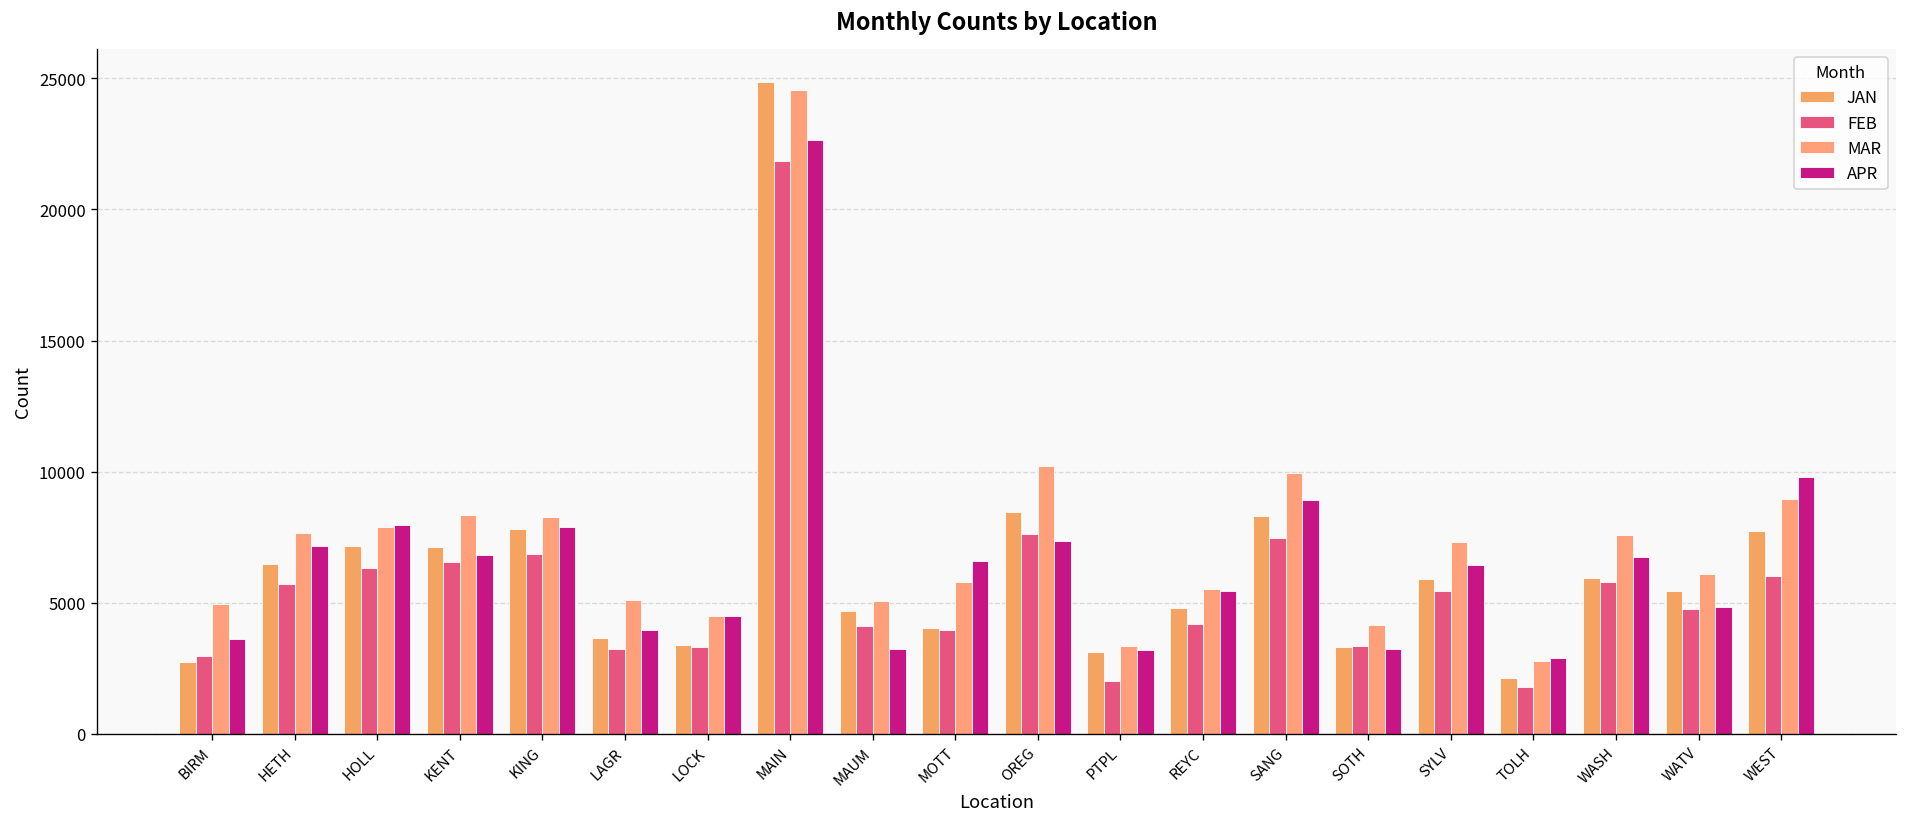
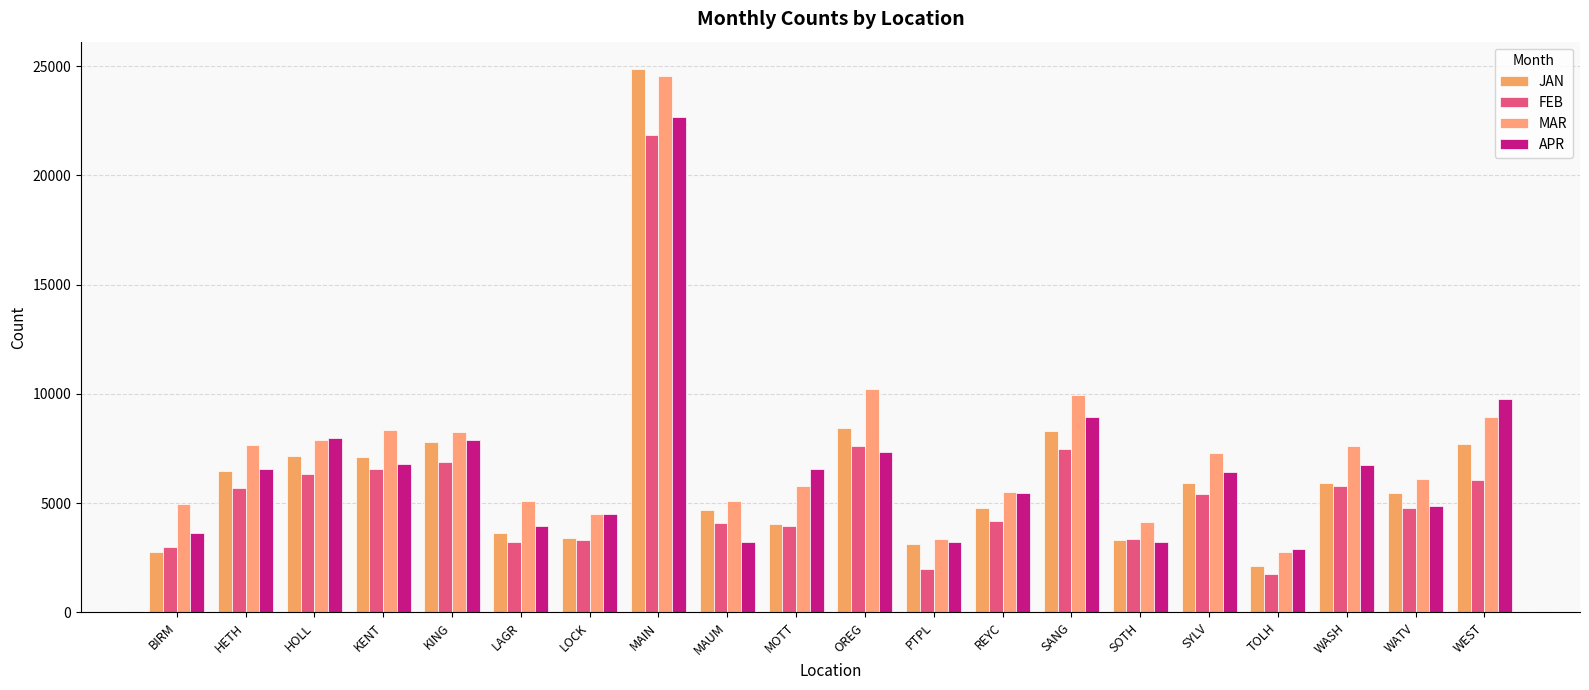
  {
    "FEB": {
      "BIRM": 3000,
      "HETH": 5700,
      "HOLL": 6300,
      "KENT": 6500,
      "KING": 6900,
      "LAGR": 3200,
      "LOCK": 3300,
      "MAIN": 21900,
      "MAUM": 4100,
      "MOTT": 4000,
      "OREG": 7600,
      "PTPL": 2000,
      "REYC": 4200,
      "SANG": 7500,
      "SOTH": 3300,
      "SYLV": 5400,
      "TOLH": 1800,
      "WASH": 5800,
      "WATV": 4800,
      "WEST": 6000
    },
    "APR": {
      "BIRM": 3600,
-     "HETH": 7200,
+     "HETH": 6600,
      "HOLL": 8000,
      "KENT": 6800,
      "KING": 7900,
      "LAGR": 4000,
      "LOCK": 4500,
      "MAIN": 22700,
      "MAUM": 3200,
      "MOTT": 6600,
      "OREG": 7400,
      "PTPL": 3200,
      "REYC": 5400,
      "SANG": 8900,
      "SOTH": 3200,
      "SYLV": 6400,
      "TOLH": 2900,
      "WASH": 6800,
      "WATV": 4900,
      "WEST": 9800
    }
  }
